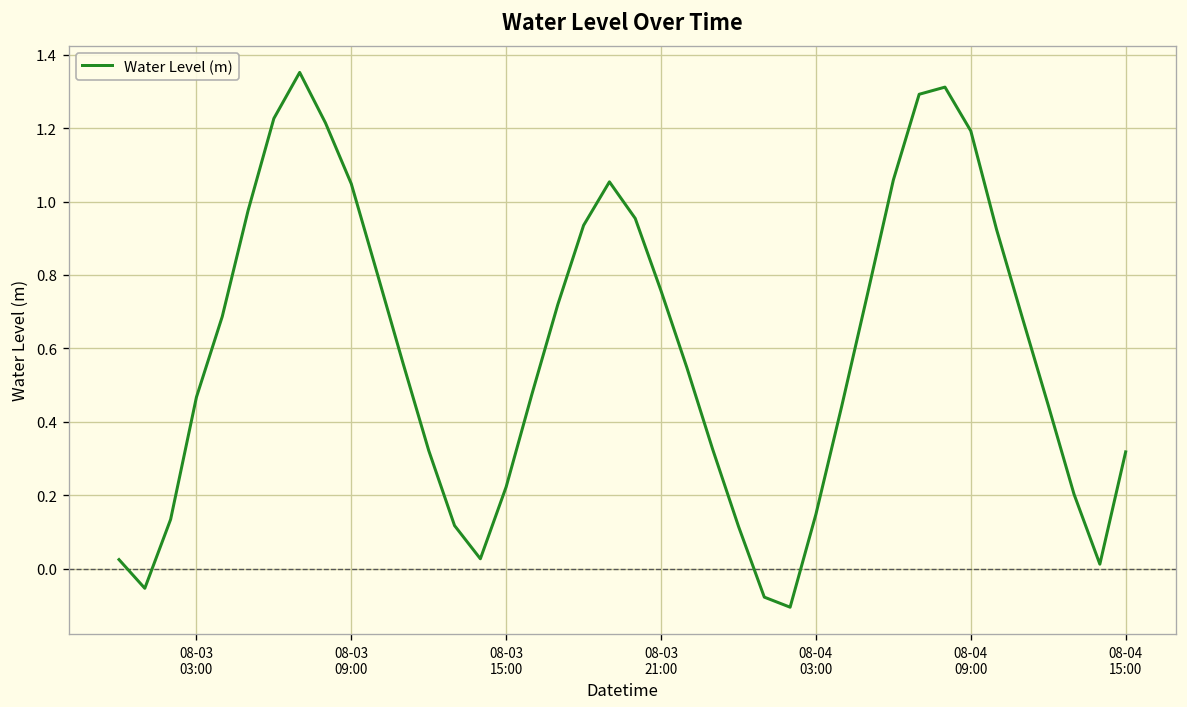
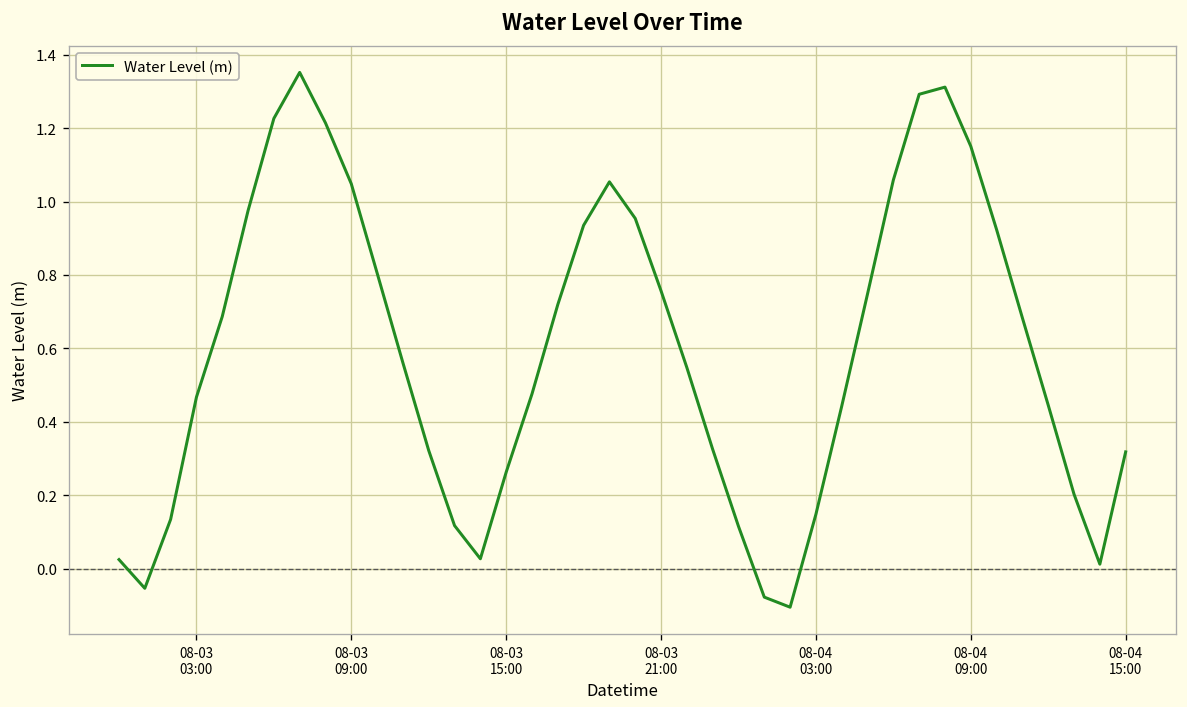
  {
    "08-03 03:00": 0.47,
    "08-03 09:00": 1.05,
-   "08-03 15:00": 0.22,
+   "08-03 15:00": 0.26,
    "08-03 21:00": 0.76,
    "08-04 03:00": 0.15,
-   "08-04 09:00": 1.19,
+   "08-04 09:00": 1.15,
    "08-04 15:00": 0.32
  }
